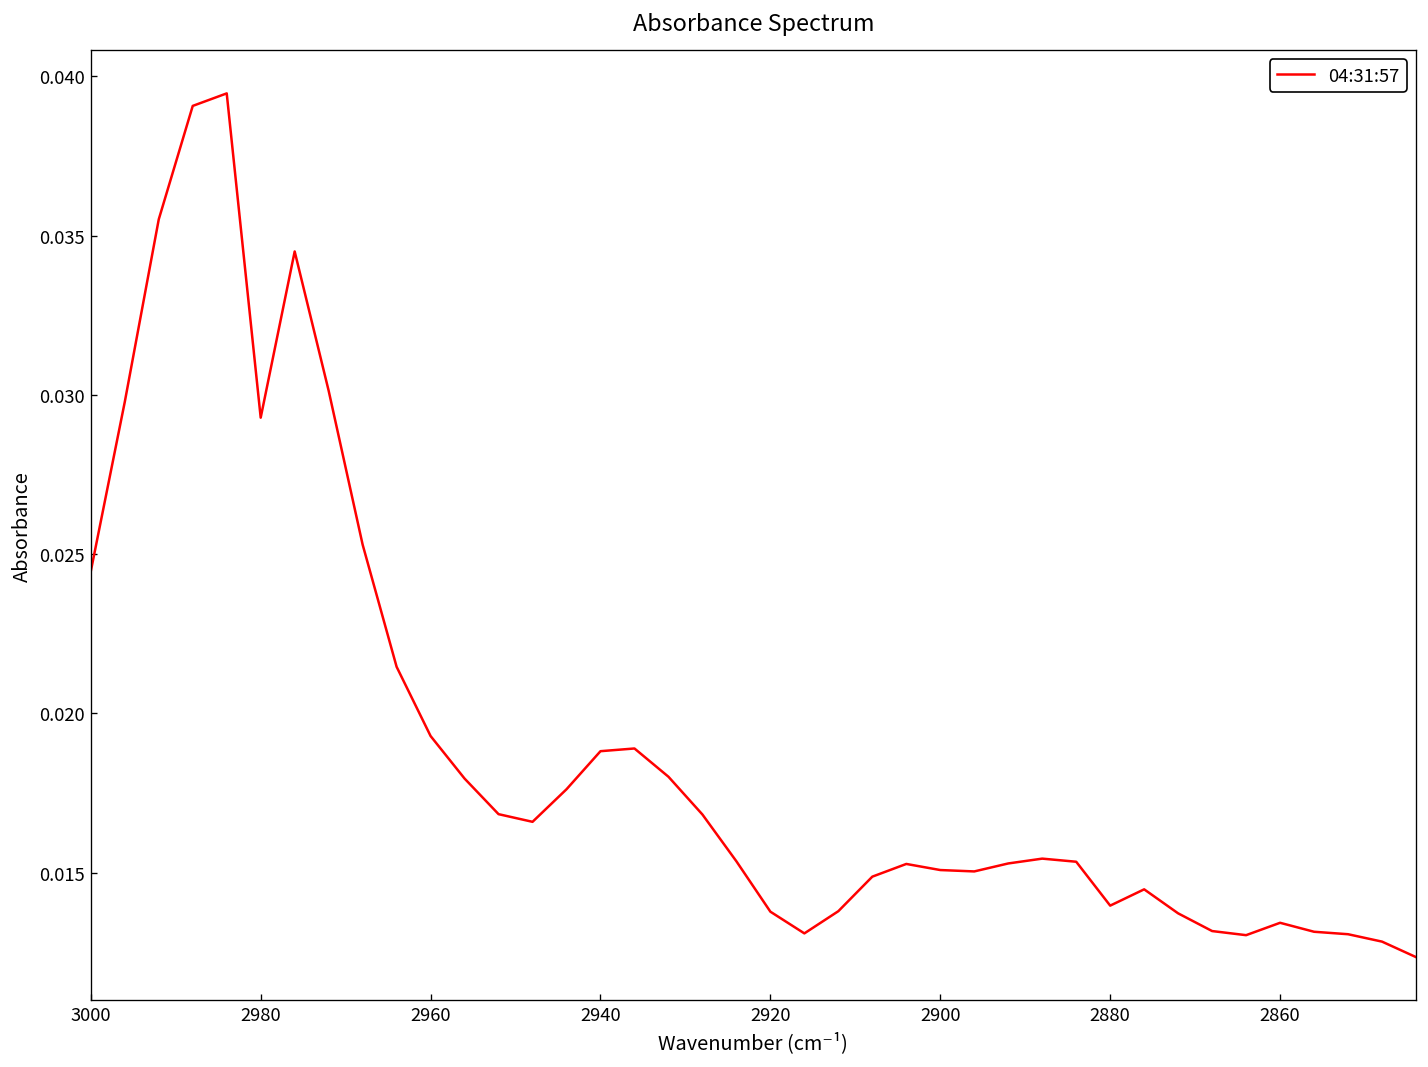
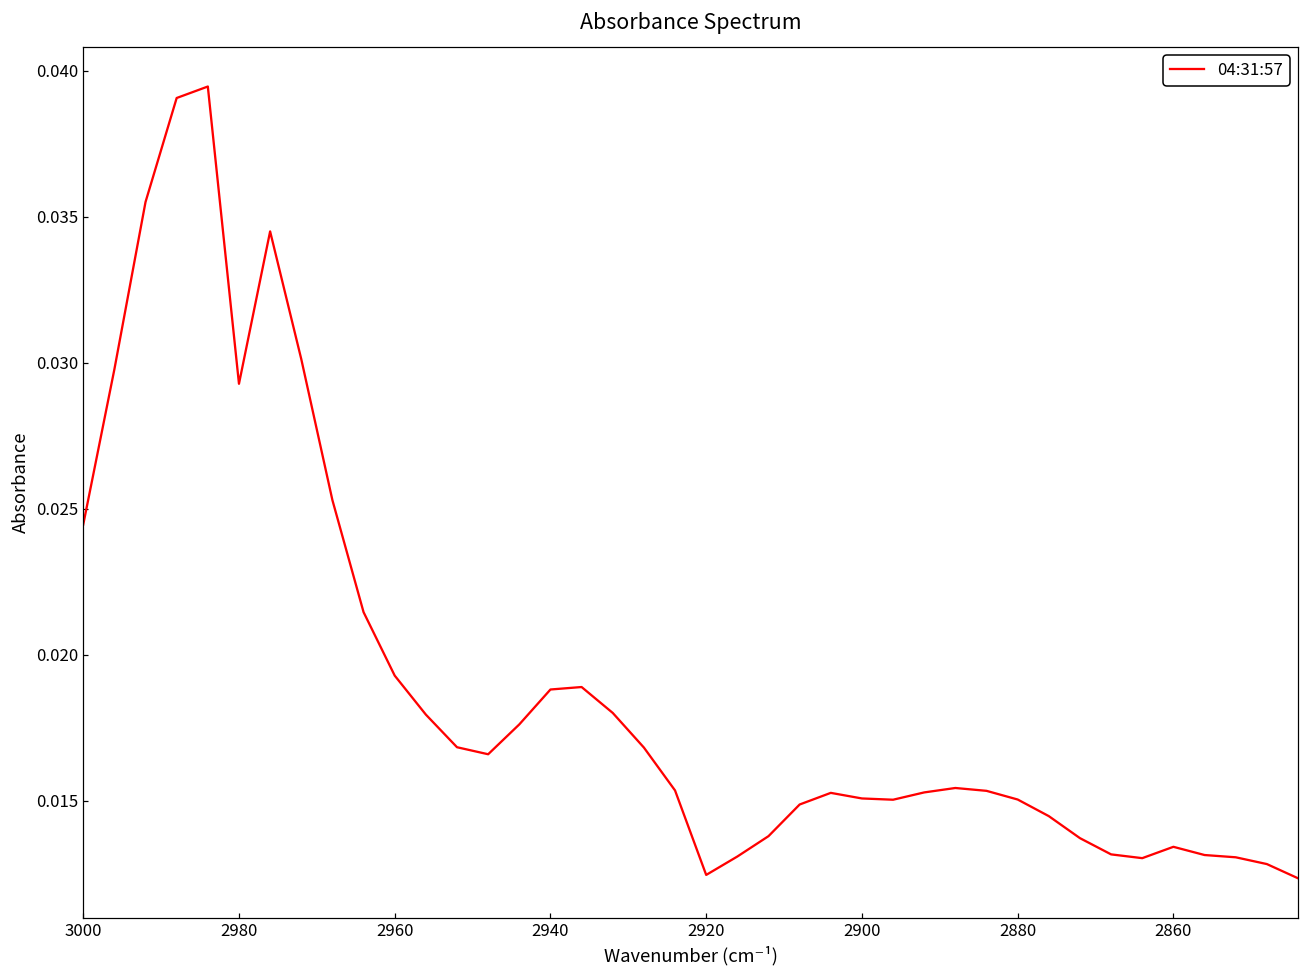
  {
    "3000": 0.0245,
    "2980": 0.0293,
    "2960": 0.0193,
    "2940": 0.0188,
-   "2920": 0.0138,
+   "2920": 0.0125,
    "2900": 0.0151,
-   "2880": 0.0140,
+   "2880": 0.0150,
    "2860": 0.0134
  }
